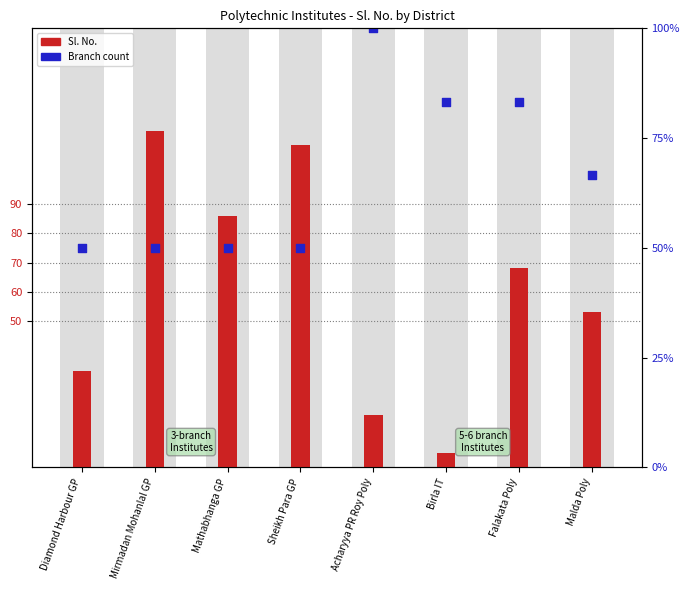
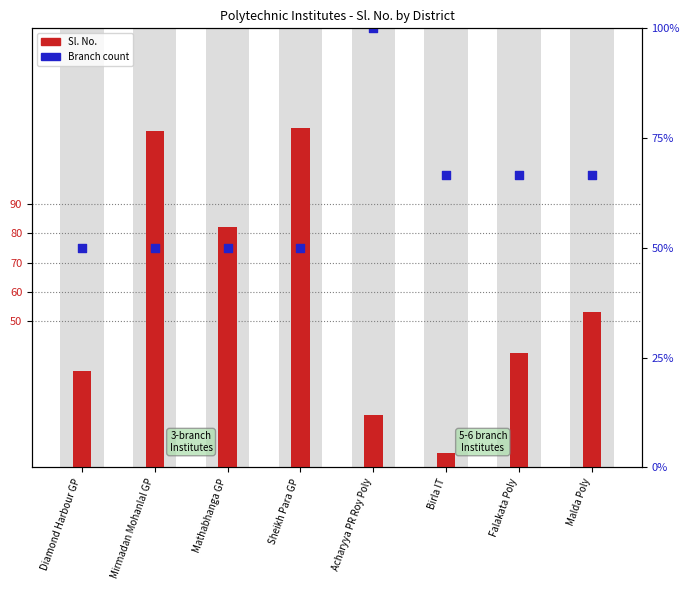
  {
    "Branch count": {
-     "Birla IT": 125,
-     "Falakata Poly": 125
+     "Birla IT": 100,
+     "Falakata Poly": 100
    },
    "Sl. No.": {
-     "Mathabhanga GP": 86,
-     "Sheikh Para GP": 110,
-     "Falakata Poly": 68
+     "Mathabhanga GP": 82,
+     "Sheikh Para GP": 116,
+     "Falakata Poly": 39
    }
  }
